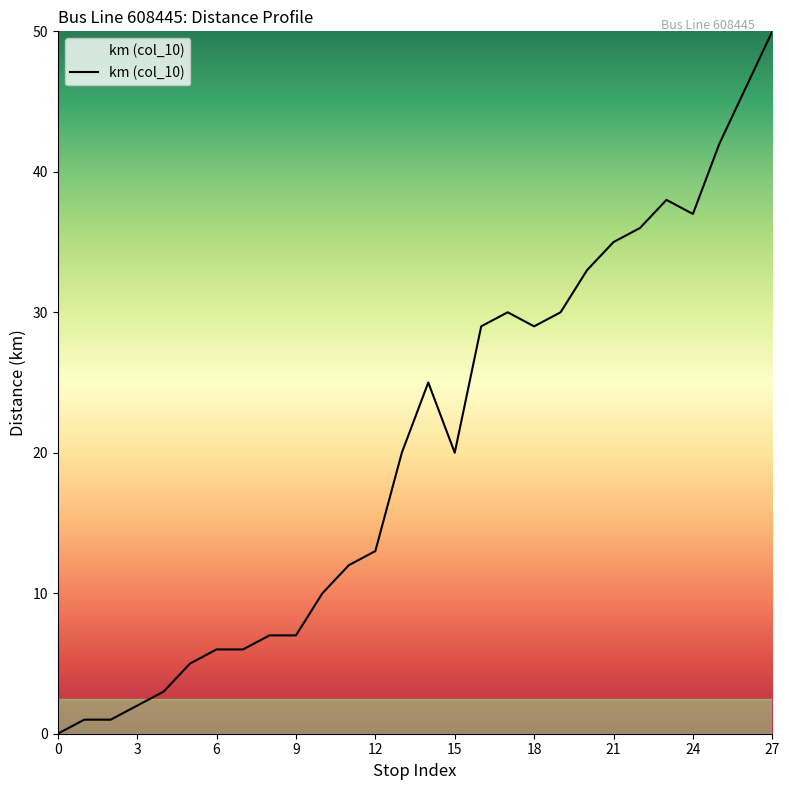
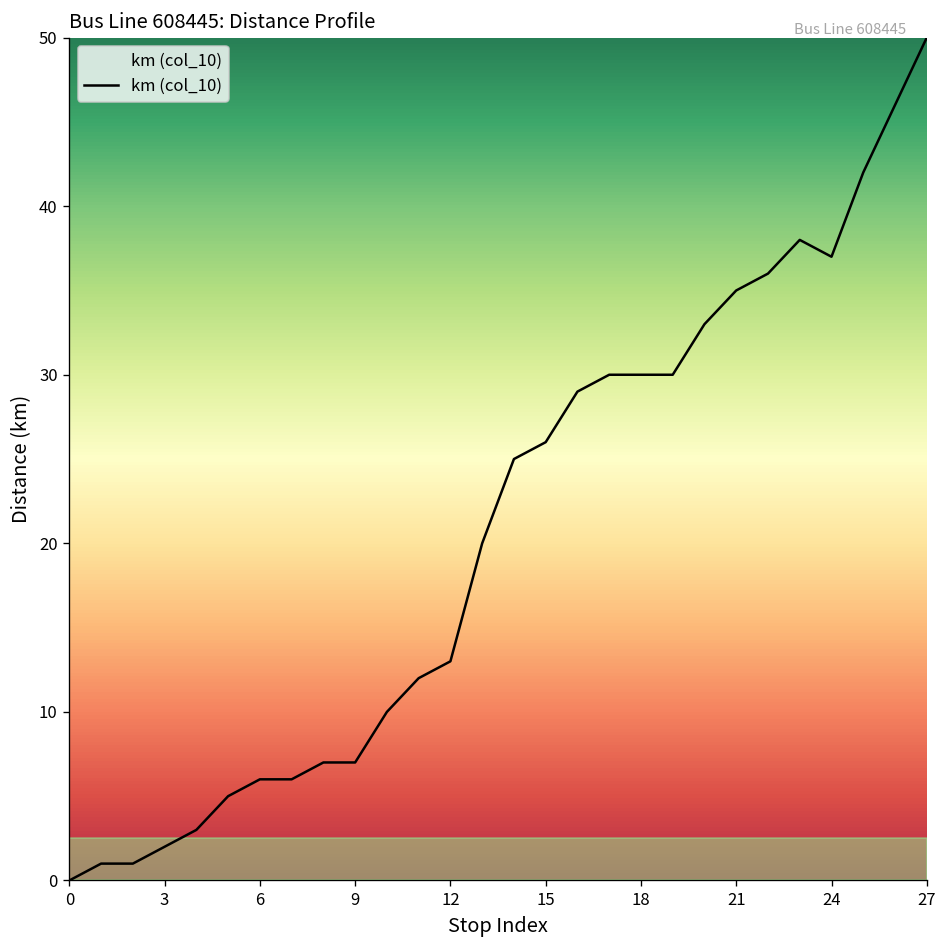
  {
    "9": 7,
-   "15": 20,
-   "18": 29,
+   "15": 26,
+   "18": 30,
    "21": 35,
    "24": 37,
    "27": 50
  }
